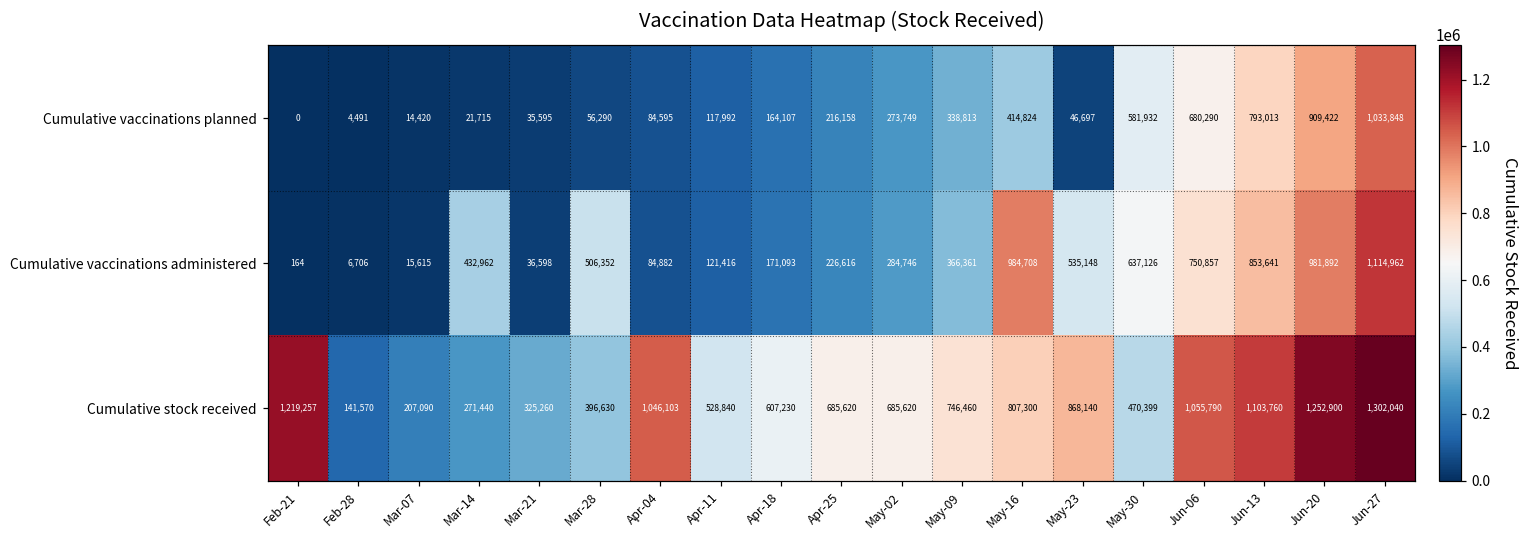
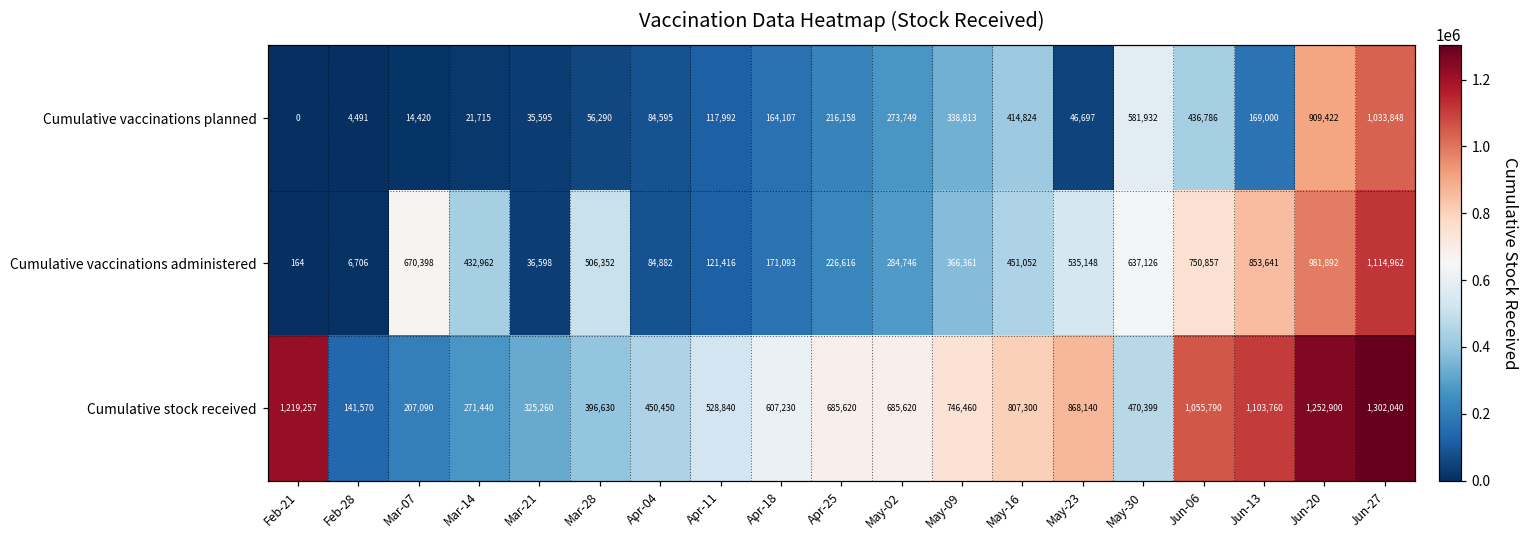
  {
    "Cumulative vaccinations planned": {
      "Feb-21": "0",
      "Feb-28": "4,491",
      "Mar-07": "14,420",
      "Mar-14": "21,715",
      "Mar-21": "35,595",
      "Mar-28": "56,290",
      "Apr-04": "84,595",
      "Apr-11": "117,992",
      "Apr-18": "164,107",
      "Apr-25": "216,158",
      "May-02": "273,749",
      "May-09": "338,813",
      "May-16": "414,824",
      "May-23": "46,697",
      "May-30": "581,932",
-     "Jun-06": "680,290",
-     "Jun-13": "793,013",
+     "Jun-06": "436,786",
+     "Jun-13": "169,000",
      "Jun-20": "909,422",
      "Jun-27": "1,033,848"
    },
    "Cumulative vaccinations administered": {
      "Feb-21": "164",
      "Feb-28": "6,706",
-     "Mar-07": "15,615",
+     "Mar-07": "670,398",
      "Mar-14": "432,962",
      "Mar-21": "36,598",
      "Mar-28": "506,352",
      "Apr-04": "84,882",
      "Apr-11": "121,416",
      "Apr-18": "171,093",
      "Apr-25": "226,616",
      "May-02": "284,746",
      "May-09": "366,361",
-     "May-16": "984,708",
+     "May-16": "451,052",
      "May-23": "535,148",
      "May-30": "637,126",
      "Jun-06": "750,857",
      "Jun-13": "853,641",
      "Jun-20": "981,892",
      "Jun-27": "1,114,962"
    },
    "Cumulative stock received": {
      "Feb-21": "1,219,257",
      "Feb-28": "141,570",
      "Mar-07": "207,090",
      "Mar-14": "271,440",
      "Mar-21": "325,260",
      "Mar-28": "396,630",
-     "Apr-04": "1,046,103",
+     "Apr-04": "450,450",
      "Apr-11": "528,840",
      "Apr-18": "607,230",
      "Apr-25": "685,620",
      "May-02": "685,620",
      "May-09": "746,460",
      "May-16": "807,300",
      "May-23": "868,140",
      "May-30": "470,399",
      "Jun-06": "1,055,790",
      "Jun-13": "1,103,760",
      "Jun-20": "1,252,900",
      "Jun-27": "1,302,040"
    }
  }
